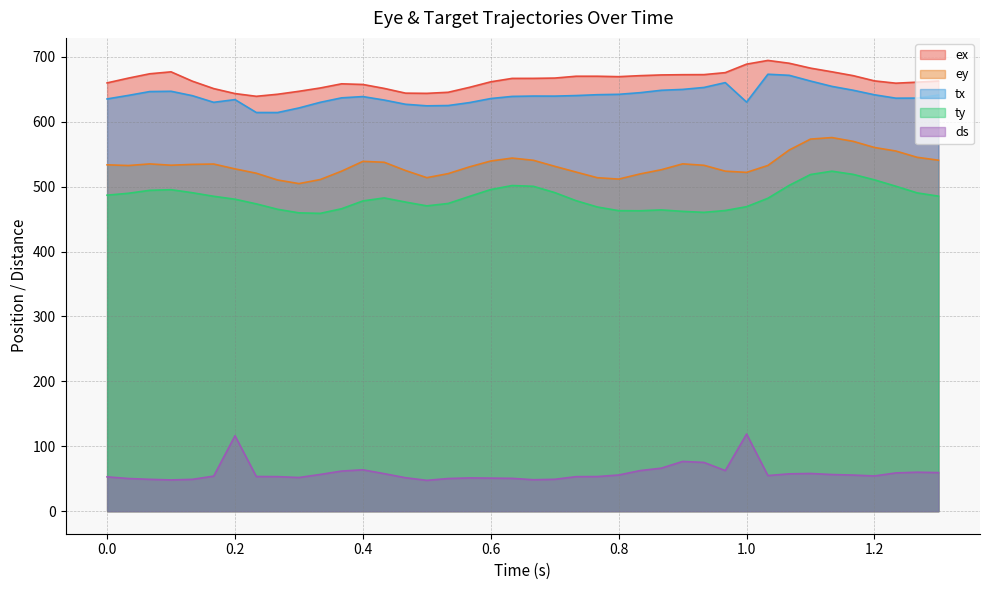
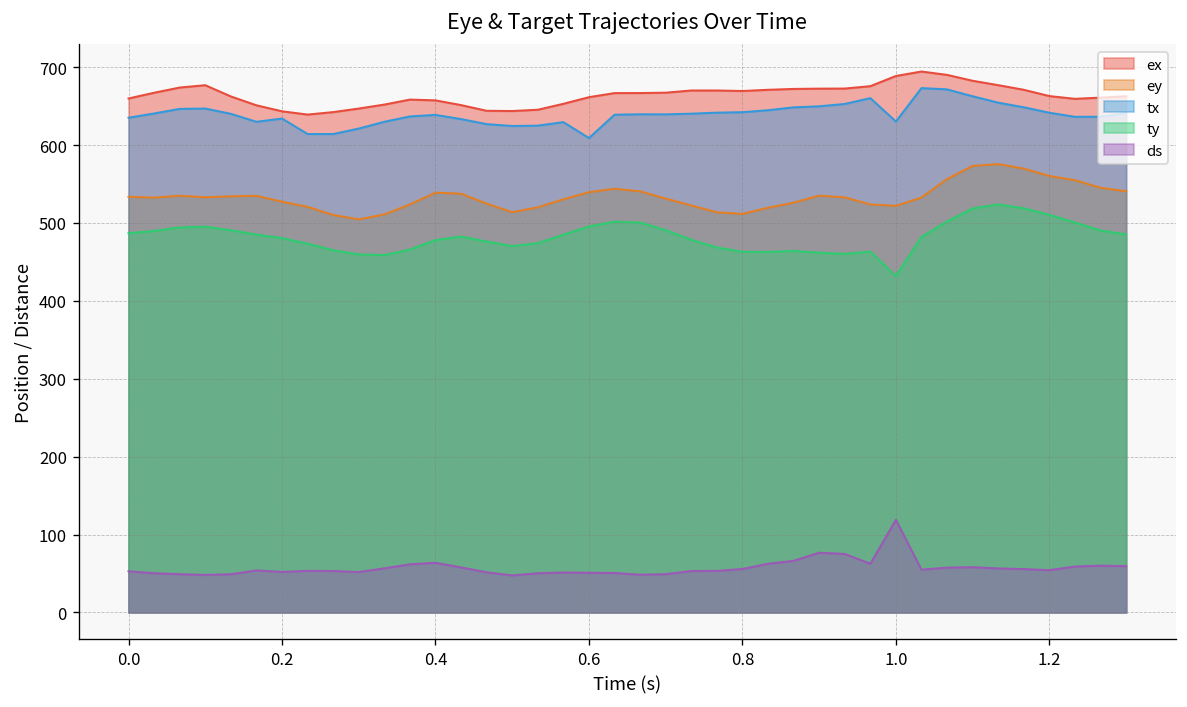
  {
    "tx": {
      "0.0": 640,
      "0.2": 630,
      "0.4": 640,
-     "0.6": 640,
+     "0.6": 610,
      "0.8": 640,
      "1.0": 630,
      "1.2": 640
    },
    "ty": {
      "0.0": 490,
      "0.2": 480,
      "0.4": 480,
      "0.6": 500,
      "0.8": 460,
-     "1.0": 470,
+     "1.0": 430,
      "1.2": 510
    },
    "ds": {
      "0.0": 50,
-     "0.2": 120,
+     "0.2": 50,
      "0.4": 60,
      "0.6": 50,
      "0.8": 60,
      "1.0": 120,
      "1.2": 50
    }
  }
